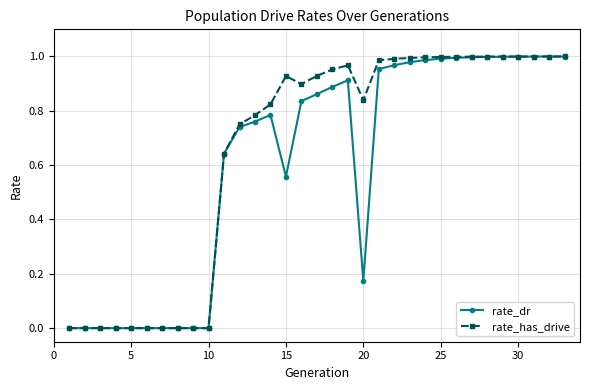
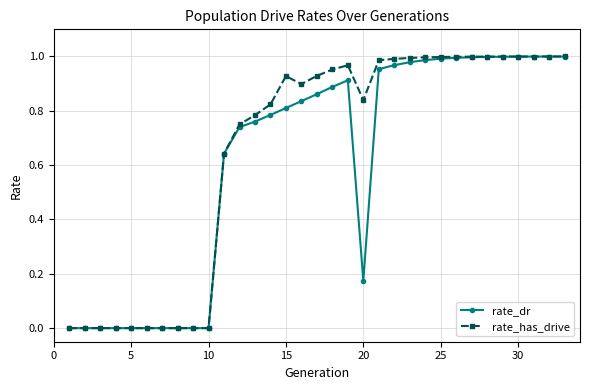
  {
    "rate_dr": {
-     "15": 0.56,
+     "15": 0.81,
      "20": 0.17
    },
    "rate_has_drive": {
      "15": 0.93,
      "20": 0.84
    }
  }
